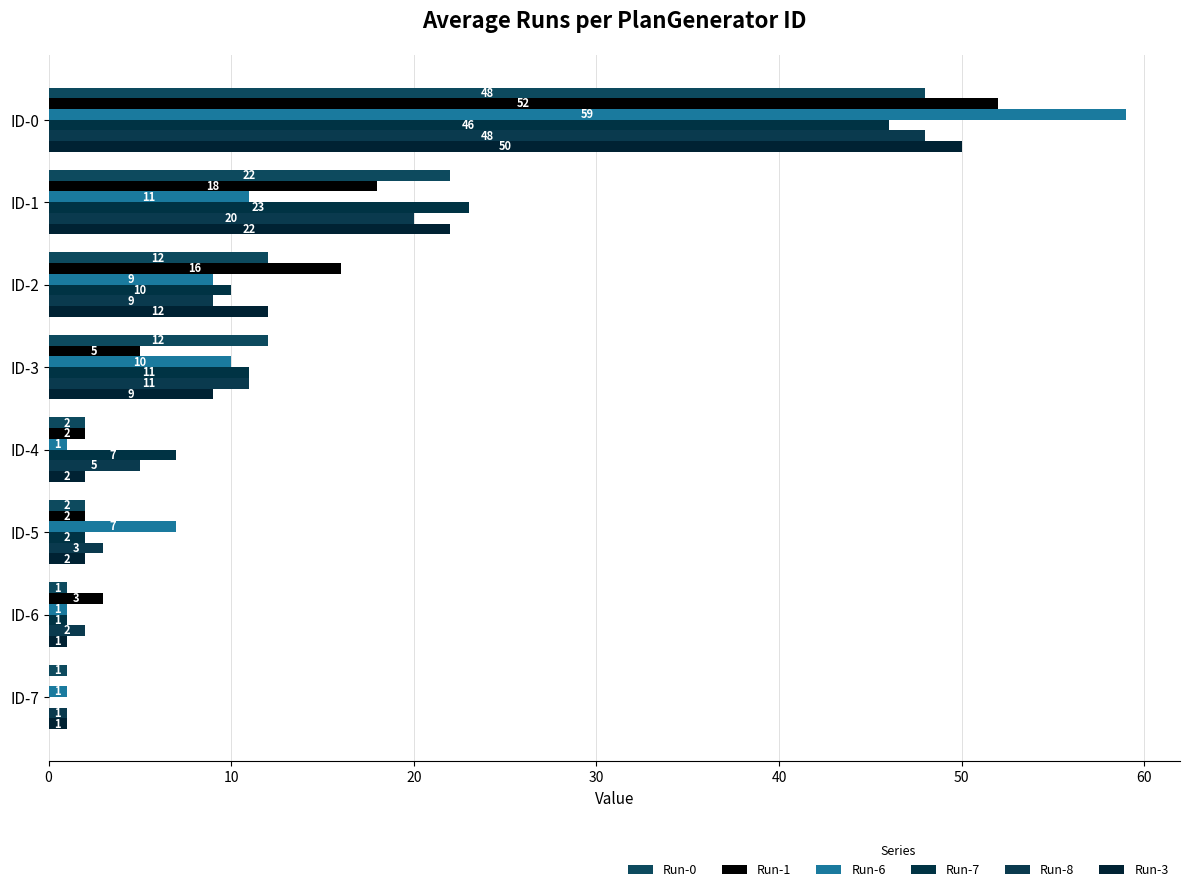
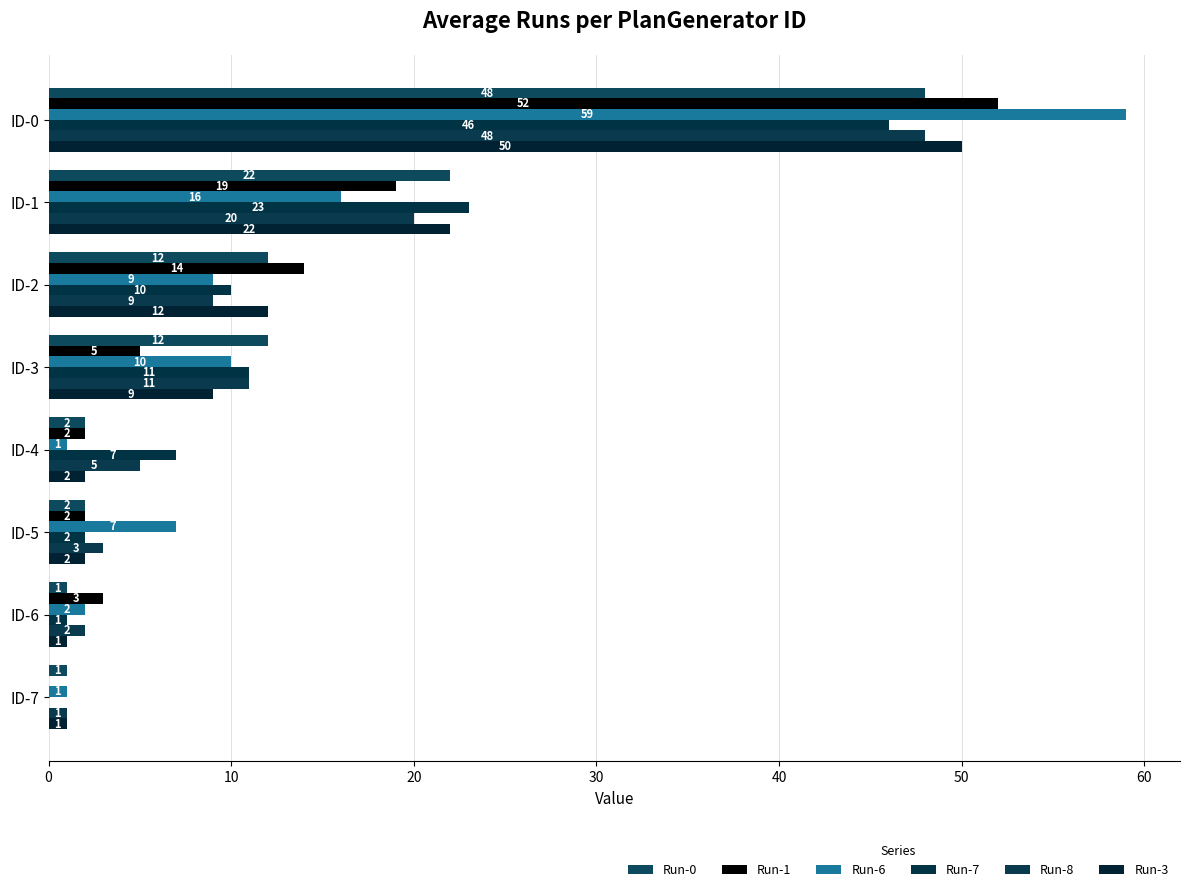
  {
    "Run-1": {
      "ID-0": 52,
-     "ID-1": 18,
-     "ID-2": 16,
+     "ID-1": 19,
+     "ID-2": 14,
      "ID-3": 5,
      "ID-6": 3
    },
    "Run-6": {
      "ID-0": 59,
-     "ID-1": 11,
+     "ID-1": 16,
      "ID-2": 9,
      "ID-3": 10,
      "ID-4": 1,
      "ID-5": 7,
-     "ID-6": 1,
+     "ID-6": 2,
      "ID-7": 1
    }
  }
